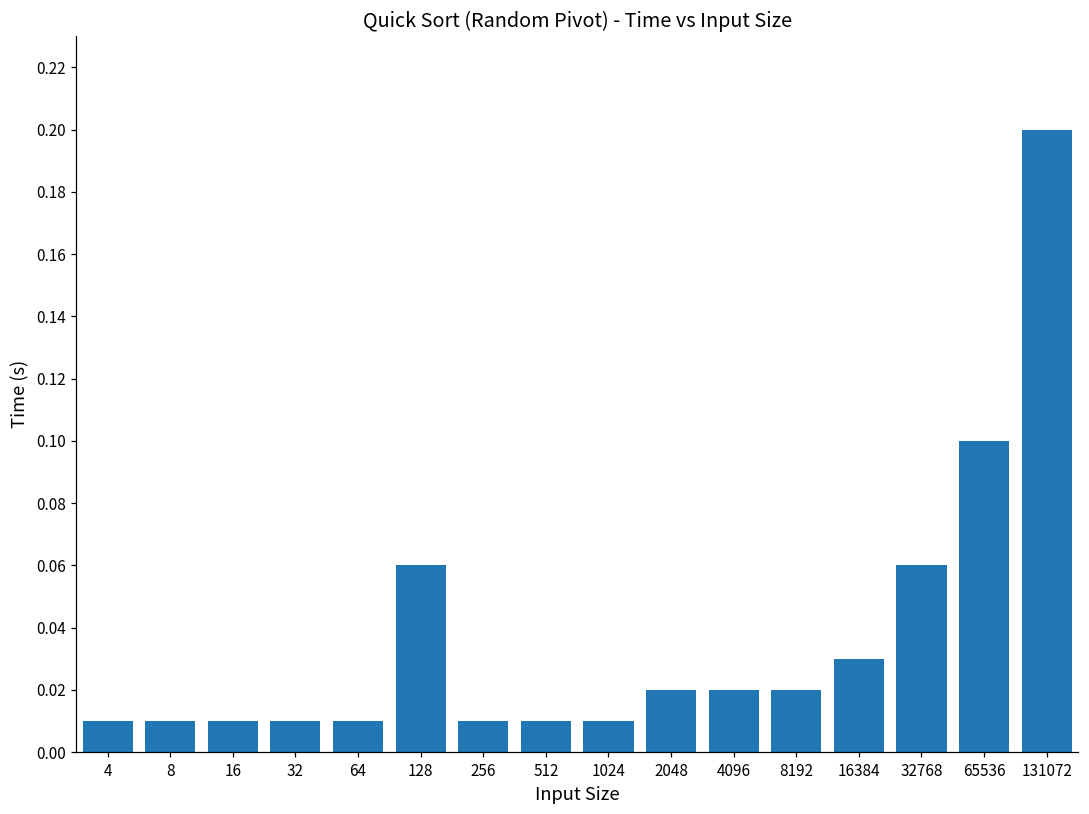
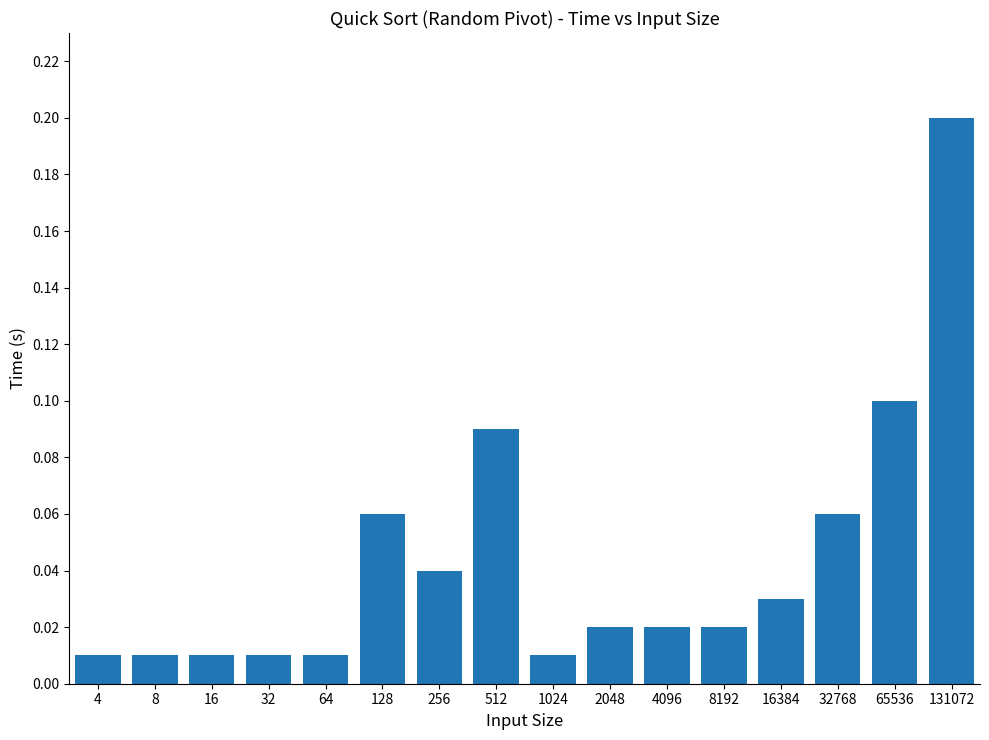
  {
    "4": 0.01,
    "8": 0.01,
    "16": 0.01,
    "32": 0.01,
    "64": 0.01,
    "128": 0.06,
-   "256": 0.01,
-   "512": 0.01,
+   "256": 0.04,
+   "512": 0.09,
    "1024": 0.01,
    "2048": 0.02,
    "4096": 0.02,
    "8192": 0.02,
    "16384": 0.03,
    "32768": 0.06,
    "65536": 0.10,
    "131072": 0.20
  }
